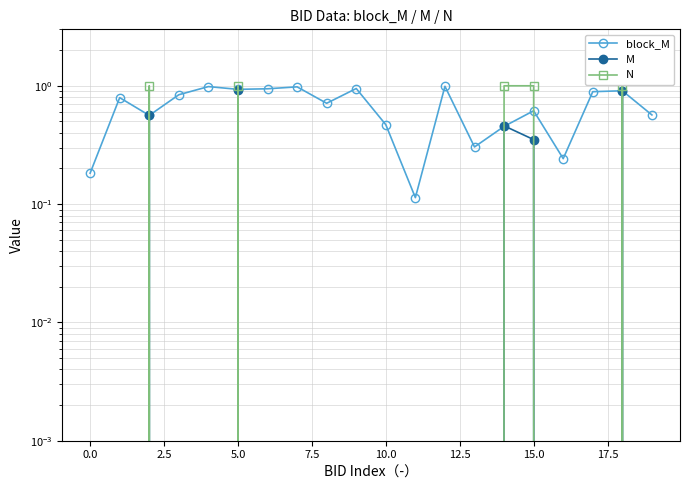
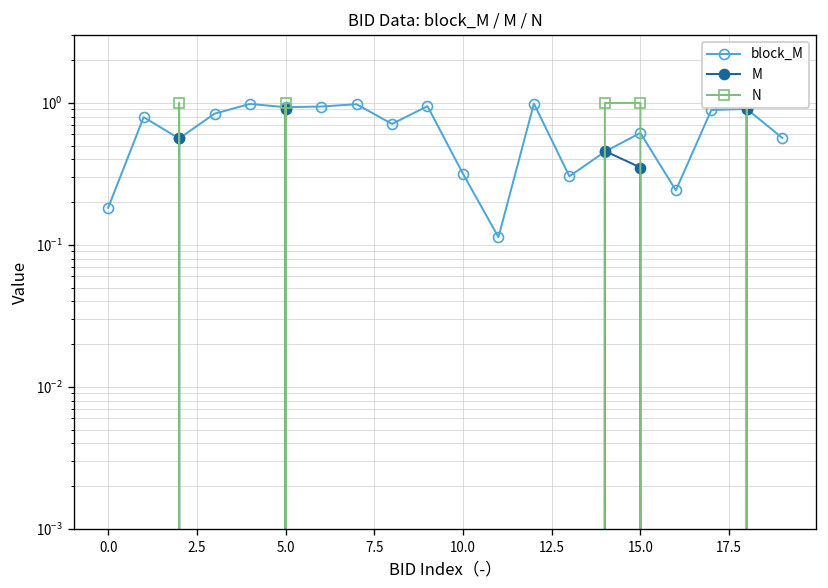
  {
    "block_M": {
      "0.0": 0.18,
-     "10.0": 0.47,
+     "10.0": 0.32,
      "15.0": 0.6
    },
    "M": {
      "15.0": 0.35
    },
    "N": {
      "5.0": 1.0,
      "15.0": 1.0
    }
  }
